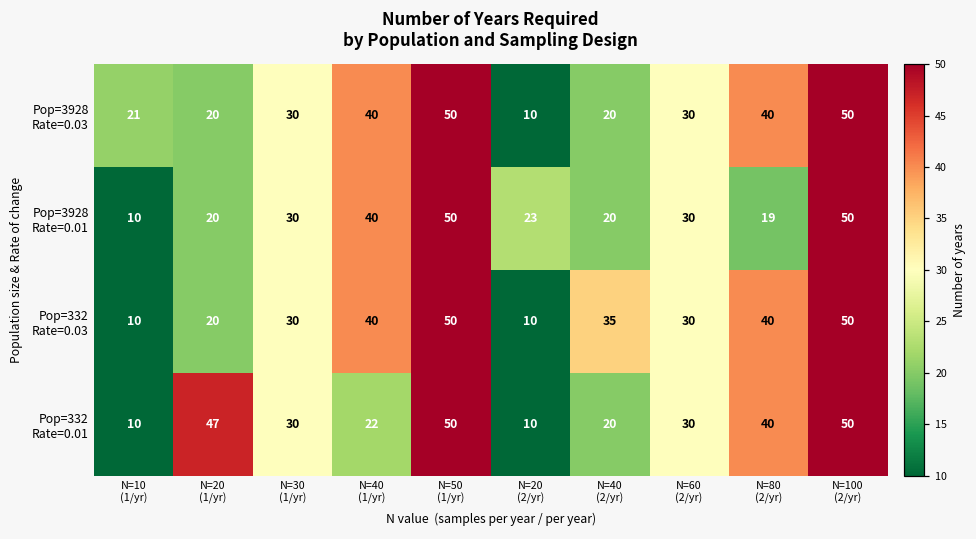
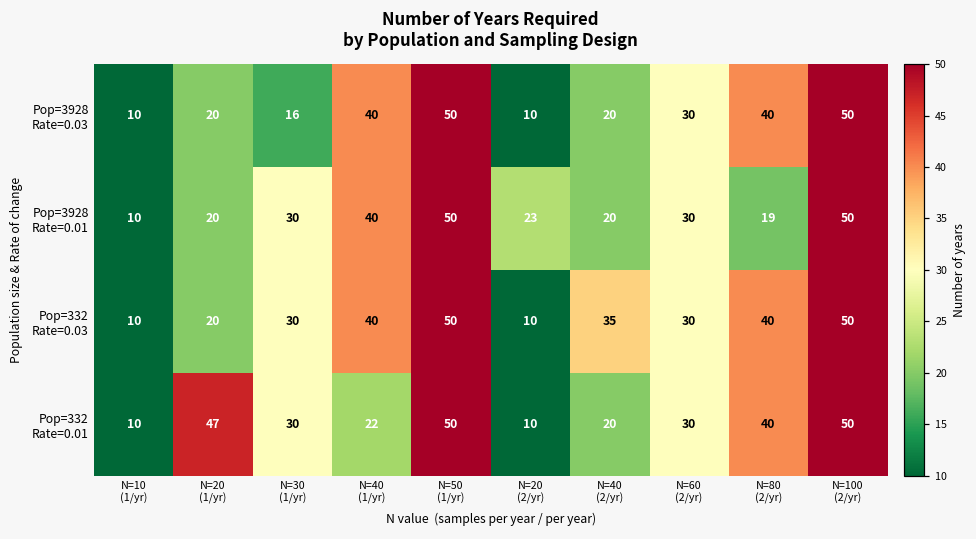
  {
    "Pop=3928 Rate=0.03": {
-     "N=10 (1/yr)": 21,
+     "N=10 (1/yr)": 10,
      "N=20 (1/yr)": 20,
-     "N=30 (1/yr)": 30,
+     "N=30 (1/yr)": 16,
      "N=40 (1/yr)": 40,
      "N=50 (1/yr)": 50,
      "N=20 (2/yr)": 10,
      "N=40 (2/yr)": 20,
      "N=60 (2/yr)": 30,
      "N=80 (2/yr)": 40,
      "N=100 (2/yr)": 50
    },
    "Pop=3928 Rate=0.01": {
      "N=10 (1/yr)": 10,
      "N=20 (1/yr)": 20,
      "N=30 (1/yr)": 30,
      "N=40 (1/yr)": 40,
      "N=50 (1/yr)": 50,
      "N=20 (2/yr)": 23,
      "N=40 (2/yr)": 20,
      "N=60 (2/yr)": 30,
      "N=80 (2/yr)": 19,
      "N=100 (2/yr)": 50
    },
    "Pop=332 Rate=0.03": {
      "N=10 (1/yr)": 10,
      "N=20 (1/yr)": 20,
      "N=30 (1/yr)": 30,
      "N=40 (1/yr)": 40,
      "N=50 (1/yr)": 50,
      "N=20 (2/yr)": 10,
      "N=40 (2/yr)": 35,
      "N=60 (2/yr)": 30,
      "N=80 (2/yr)": 40,
      "N=100 (2/yr)": 50
    },
    "Pop=332 Rate=0.01": {
      "N=10 (1/yr)": 10,
      "N=20 (1/yr)": 47,
      "N=30 (1/yr)": 30,
      "N=40 (1/yr)": 22,
      "N=50 (1/yr)": 50,
      "N=20 (2/yr)": 10,
      "N=40 (2/yr)": 20,
      "N=60 (2/yr)": 30,
      "N=80 (2/yr)": 40,
      "N=100 (2/yr)": 50
    }
  }
